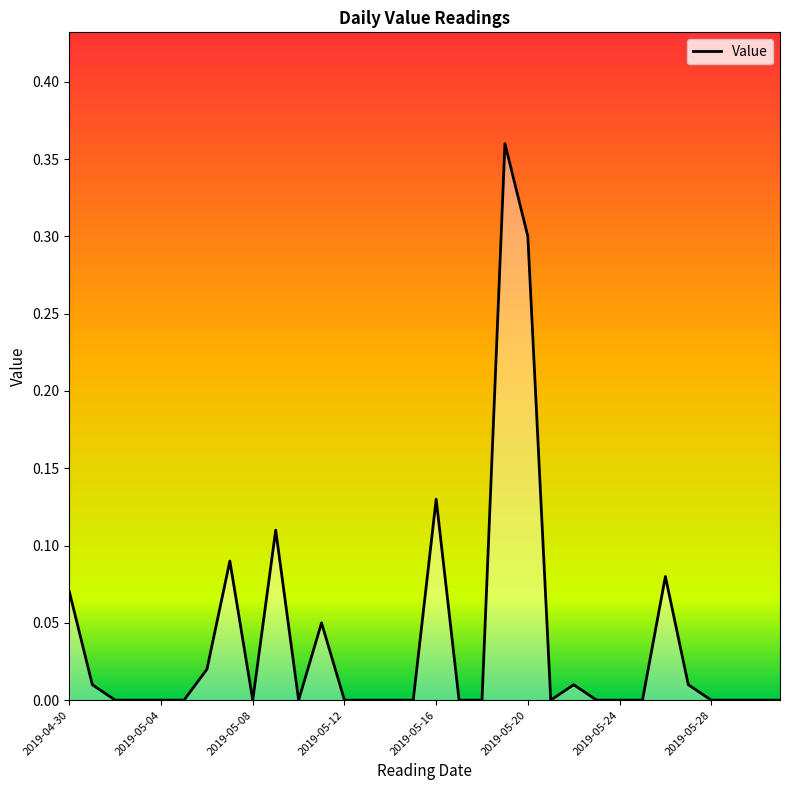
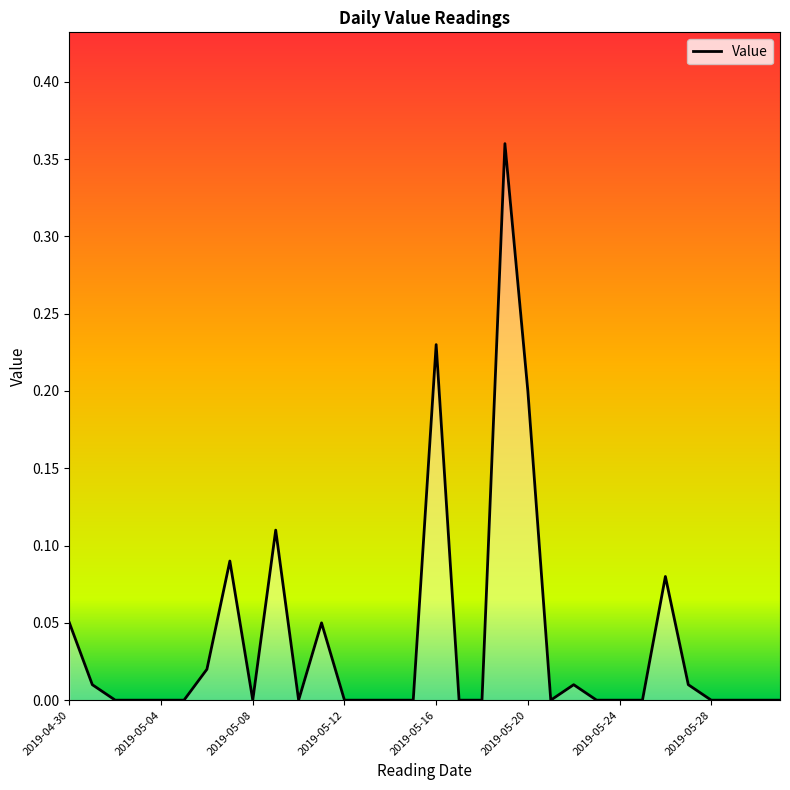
  {
-   "2019-04-30": 0.07,
+   "2019-04-30": 0.05,
    "2019-05-04": 0.00,
    "2019-05-08": 0.00,
    "2019-05-12": 0.00,
-   "2019-05-16": 0.13,
-   "2019-05-20": 0.3,
+   "2019-05-16": 0.23,
+   "2019-05-20": 0.2,
    "2019-05-24": 0.00,
    "2019-05-28": 0.00
  }
